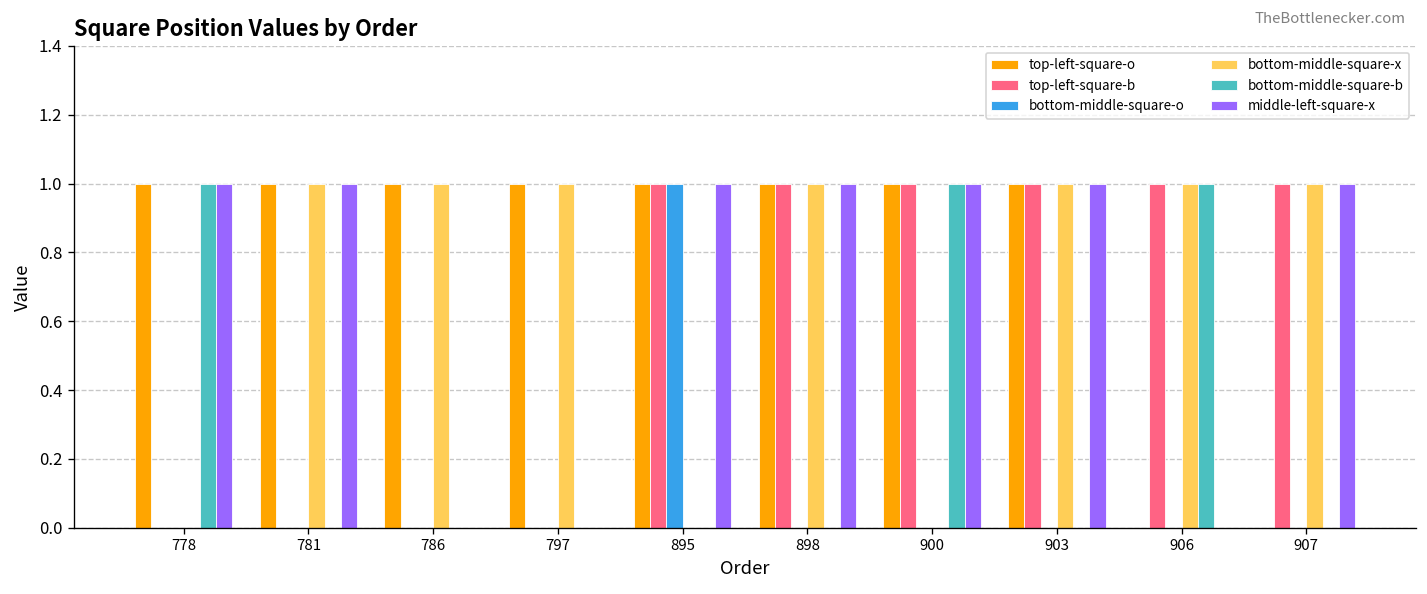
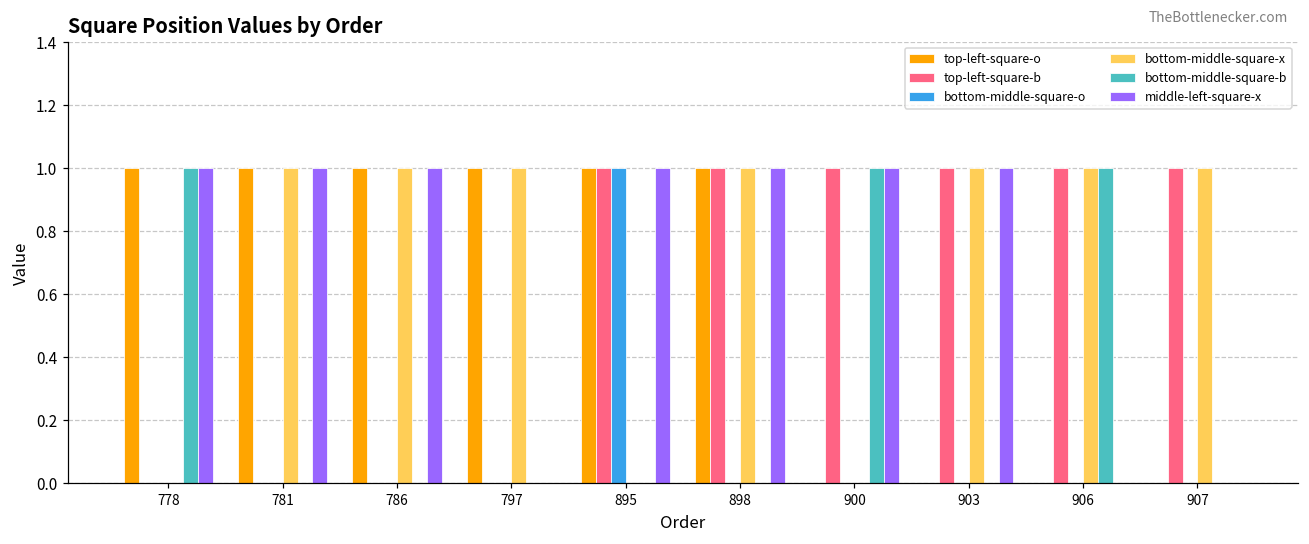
  {
    "top-left-square-o": {
      "778": 1,
      "781": 1,
      "786": 1,
      "797": 1,
      "895": 1,
      "898": 1,
-     "900": 1,
-     "903": 1,
+     "900": 0,
+     "903": 0,
      "906": 0,
      "907": 0
    },
    "top-left-square-b": {
      "778": 0,
      "781": 0,
      "786": 0,
      "797": 0,
      "895": 1,
      "898": 1,
      "900": 1,
      "903": 1,
      "906": 1,
      "907": 1
    },
    "bottom-middle-square-x": {
      "778": 0,
      "781": 1,
      "786": 1,
      "797": 1,
      "895": 0,
      "898": 1,
      "900": 0,
      "903": 1,
      "906": 1,
      "907": 1
    },
    "middle-left-square-x": {
      "778": 1,
      "781": 1,
-     "786": 0,
+     "786": 1,
      "797": 0,
      "895": 1,
      "898": 1,
      "900": 1,
      "903": 1,
      "906": 0,
-     "907": 1
+     "907": 0
    }
  }
